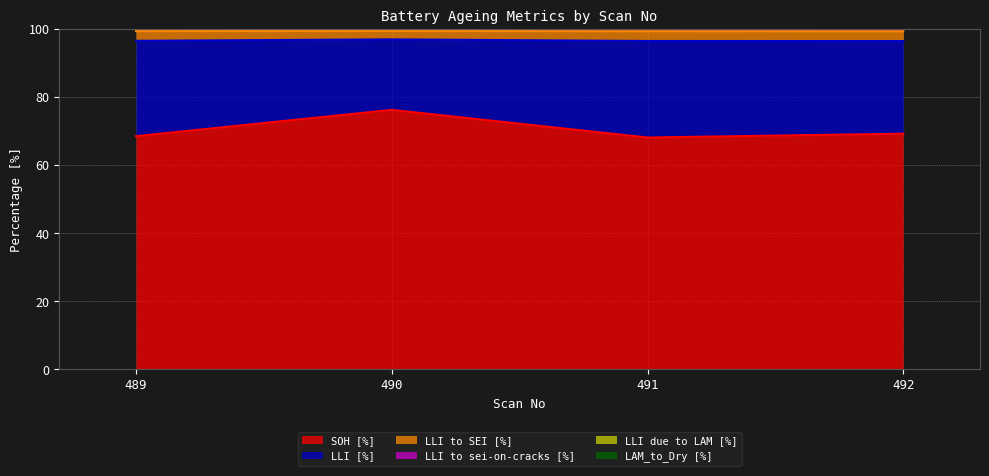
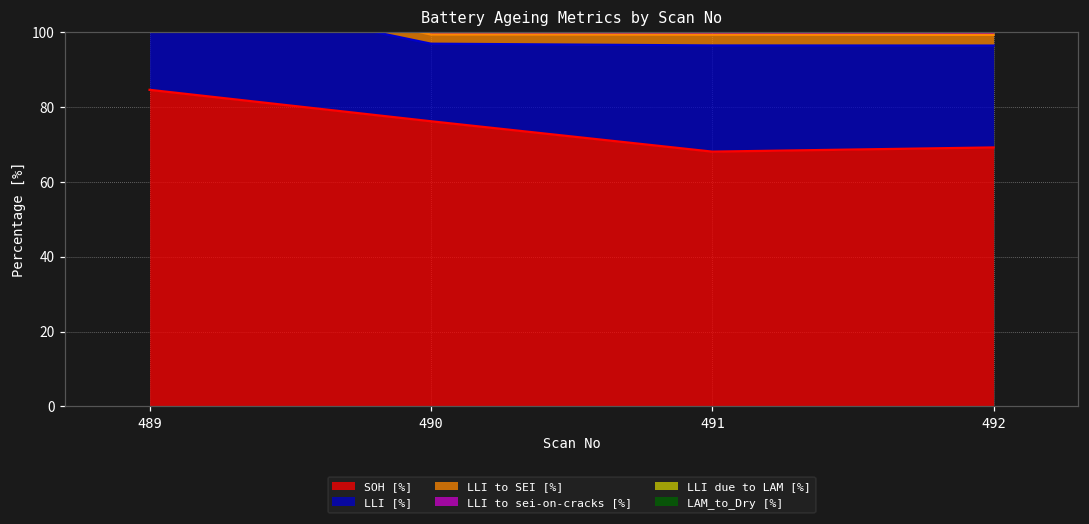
  {
    "SOH [%]": {
-     "489": 68,
+     "489": 85,
      "490": 76,
      "491": 68,
      "492": 69
    },
    "LLI [%]": {
      "490": 21,
      "491": 28,
      "492": 27
    },
    "LLI to SEI [%]": {
      "490": 2,
      "491": 3,
      "492": 3
    }
  }
